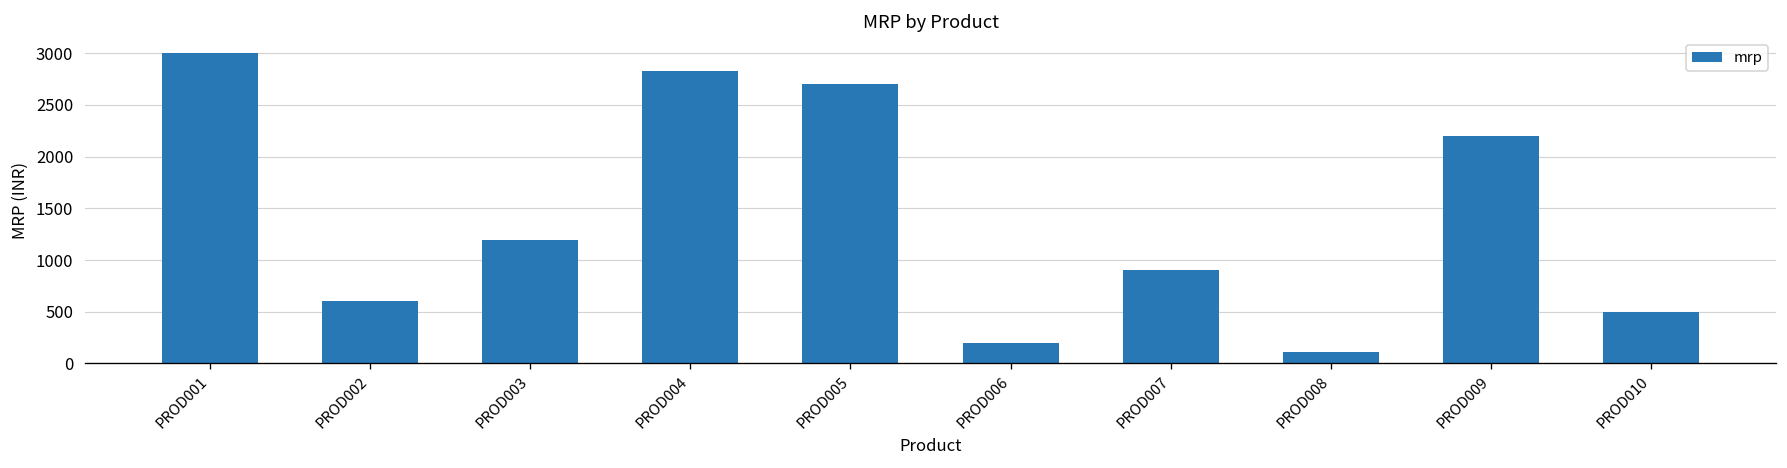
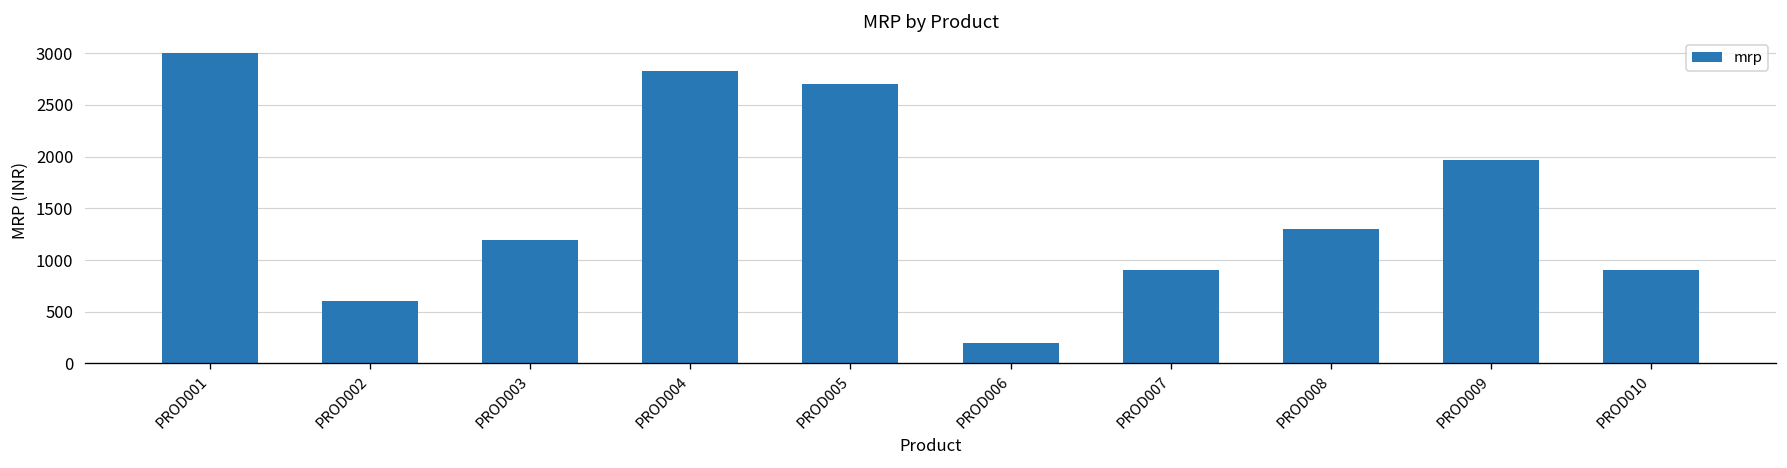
  {
    "PROD001": 3000,
    "PROD002": 600,
    "PROD003": 1200,
    "PROD004": 2800,
    "PROD005": 2700,
    "PROD006": 200,
    "PROD007": 900,
-   "PROD008": 100,
-   "PROD009": 2200,
-   "PROD010": 500
+   "PROD008": 1300,
+   "PROD009": 2000,
+   "PROD010": 900
  }
